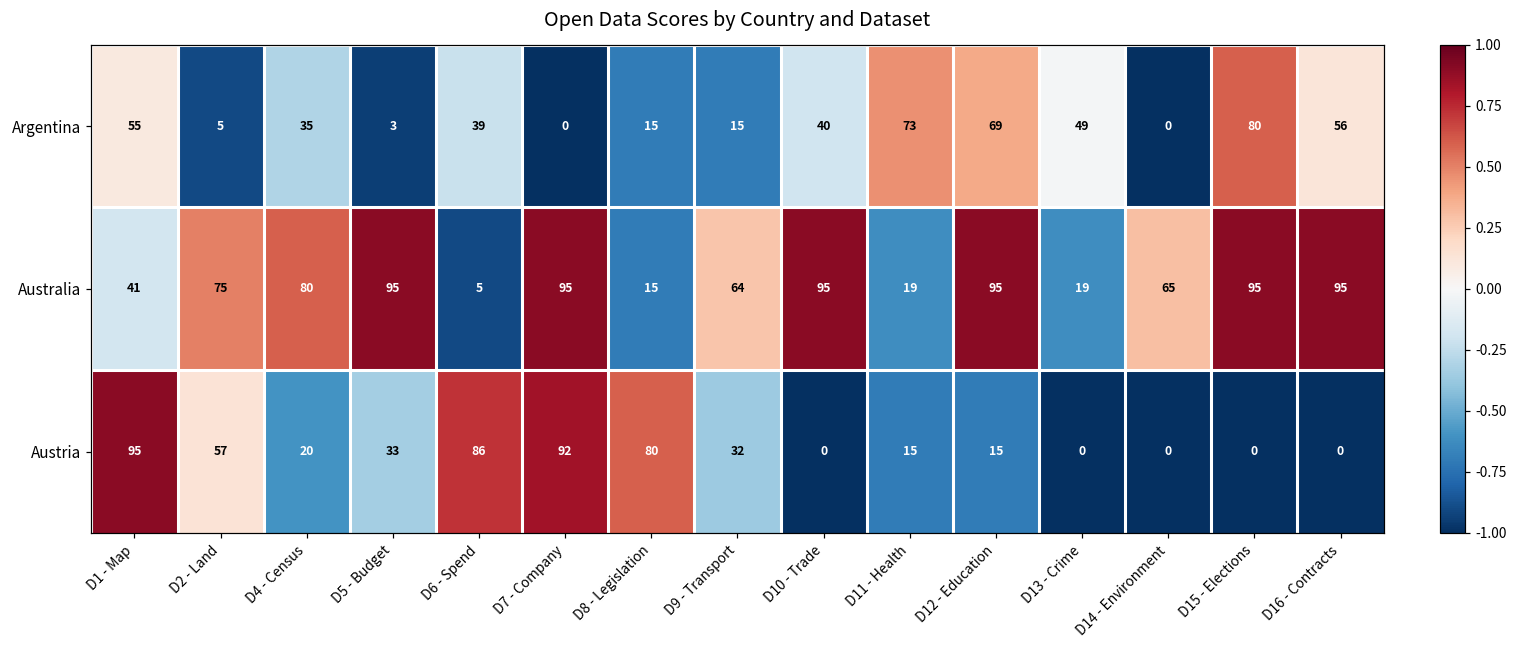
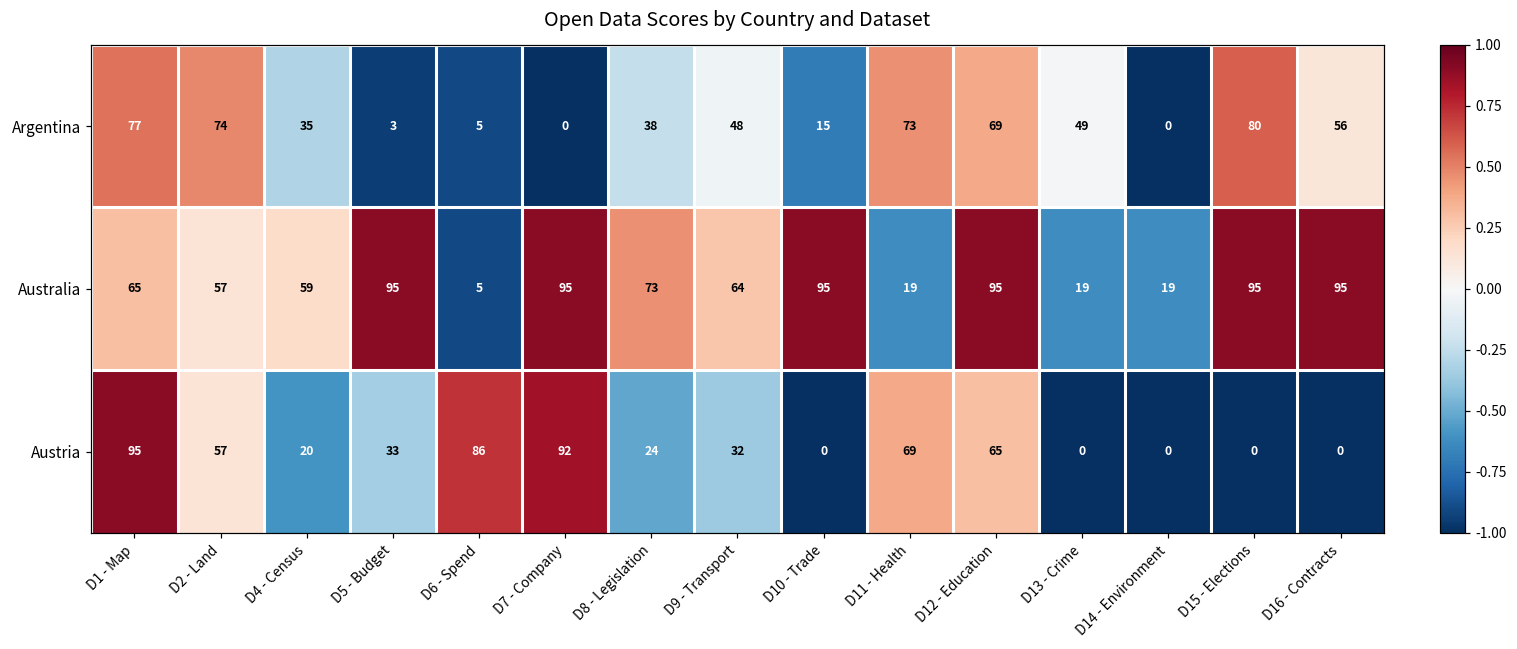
  {
    "Argentina": {
-     "D1 - Map": 55,
-     "D2 - Land": 5,
+     "D1 - Map": 77,
+     "D2 - Land": 74,
      "D4 - Census": 35,
      "D5 - Budget": 3,
-     "D6 - Spend": 39,
+     "D6 - Spend": 5,
      "D7 - Company": 0,
-     "D8 - Legislation": 15,
-     "D9 - Transport": 15,
-     "D10 - Trade": 40,
+     "D8 - Legislation": 38,
+     "D9 - Transport": 48,
+     "D10 - Trade": 15,
      "D11 - Health": 73,
      "D12 - Education": 69,
      "D13 - Crime": 49,
      "D14 - Environment": 0,
      "D15 - Elections": 80,
      "D16 - Contracts": 56
    },
    "Australia": {
-     "D1 - Map": 41,
-     "D2 - Land": 75,
-     "D4 - Census": 80,
+     "D1 - Map": 65,
+     "D2 - Land": 57,
+     "D4 - Census": 59,
      "D5 - Budget": 95,
      "D6 - Spend": 5,
      "D7 - Company": 95,
-     "D8 - Legislation": 15,
+     "D8 - Legislation": 73,
      "D9 - Transport": 64,
      "D10 - Trade": 95,
      "D11 - Health": 19,
      "D12 - Education": 95,
      "D13 - Crime": 19,
-     "D14 - Environment": 65,
+     "D14 - Environment": 19,
      "D15 - Elections": 95,
      "D16 - Contracts": 95
    },
    "Austria": {
      "D1 - Map": 95,
      "D2 - Land": 57,
      "D4 - Census": 20,
      "D5 - Budget": 33,
      "D6 - Spend": 86,
      "D7 - Company": 92,
-     "D8 - Legislation": 80,
+     "D8 - Legislation": 24,
      "D9 - Transport": 32,
      "D10 - Trade": 0,
-     "D11 - Health": 15,
-     "D12 - Education": 15,
+     "D11 - Health": 69,
+     "D12 - Education": 65,
      "D13 - Crime": 0,
      "D14 - Environment": 0,
      "D15 - Elections": 0,
      "D16 - Contracts": 0
    }
  }
